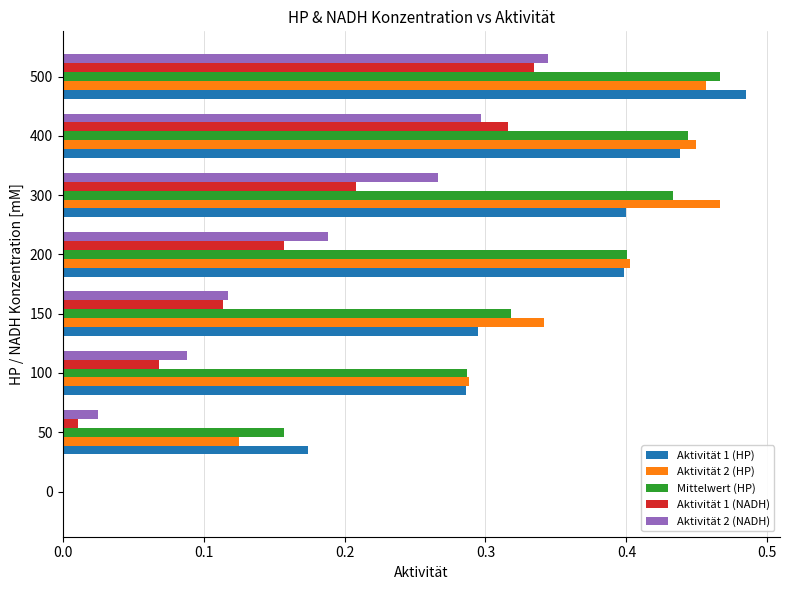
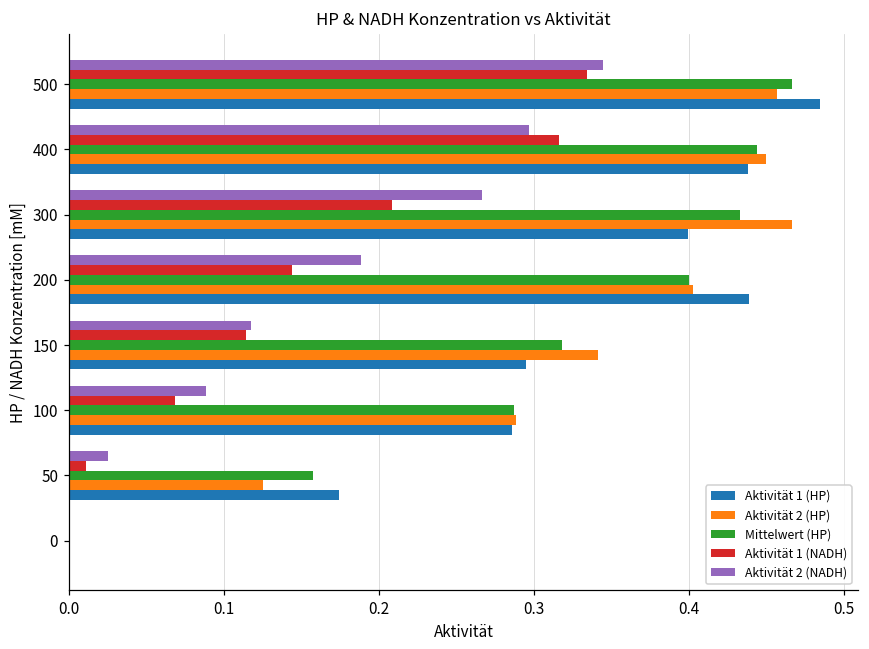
  {
    "Aktivität 1 (HP)": {
      "500": 0.485,
      "400": 0.438,
      "300": 0.400,
-     "200": 0.398,
+     "200": 0.439,
      "150": 0.295,
      "100": 0.286,
      "50": 0.174,
      "0": 0.000
    },
    "Aktivität 2 (HP)": {
      "500": 0.456,
      "400": 0.449,
      "300": 0.466,
      "200": 0.402,
      "150": 0.341,
      "100": 0.288,
      "50": 0.125,
      "0": 0.000
    },
    "Mittelwert (HP)": {
      "500": 0.466,
      "400": 0.444,
      "300": 0.433,
      "200": 0.400,
      "150": 0.318,
      "100": 0.287,
      "50": 0.157,
      "0": 0.000
    },
    "Aktivität 1 (NADH)": {
      "500": 0.334,
      "400": 0.316,
      "300": 0.208,
-     "200": 0.157,
+     "200": 0.144,
      "150": 0.114,
      "100": 0.068,
      "50": 0.011,
      "0": 0.000
    },
    "Aktivität 2 (NADH)": {
      "500": 0.345,
      "400": 0.297,
      "300": 0.266,
      "200": 0.188,
      "150": 0.118,
      "100": 0.088,
      "50": 0.025,
      "0": 0.000
    }
  }
